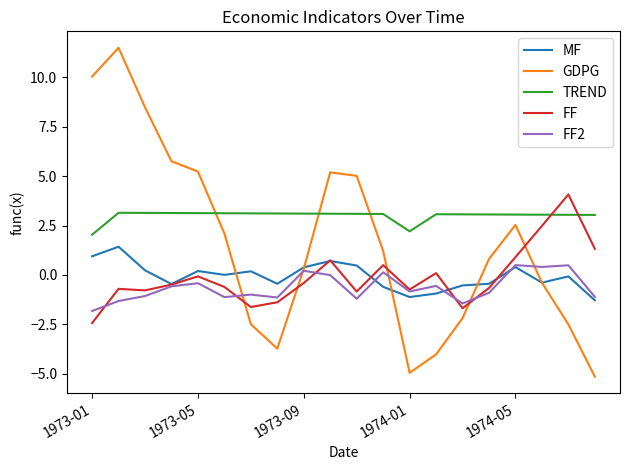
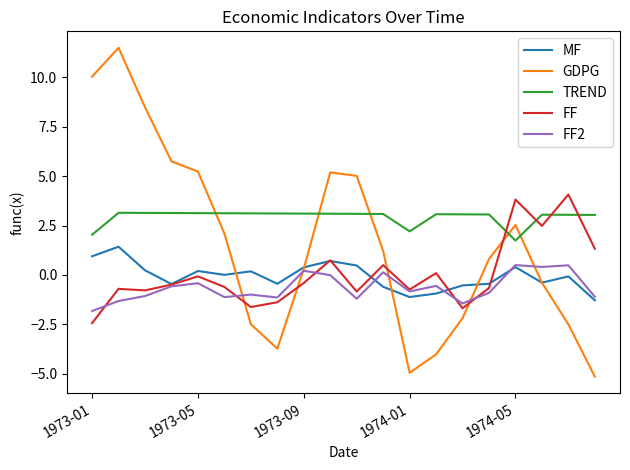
  {
    "MF": {
      "1973-01": 0.9,
      "1973-05": 0.2,
      "1974-01": -1.1
    },
    "GDPG": {
      "1973-01": 10.0,
      "1973-05": 5.2,
      "1974-01": -4.9,
      "1974-05": 2.5
    },
    "TREND": {
      "1973-01": 2.0,
      "1973-05": 3.1,
      "1973-09": 3.1,
      "1974-01": 2.2,
-     "1974-05": 3.1
+     "1974-05": 1.7
    },
    "FF": {
      "1973-01": -2.4,
      "1973-05": -0.1,
      "1973-09": -0.4,
-     "1974-05": 0.9
+     "1974-05": 3.8
    },
    "FF2": {
      "1973-01": -1.8,
      "1973-05": -0.4
    }
  }
